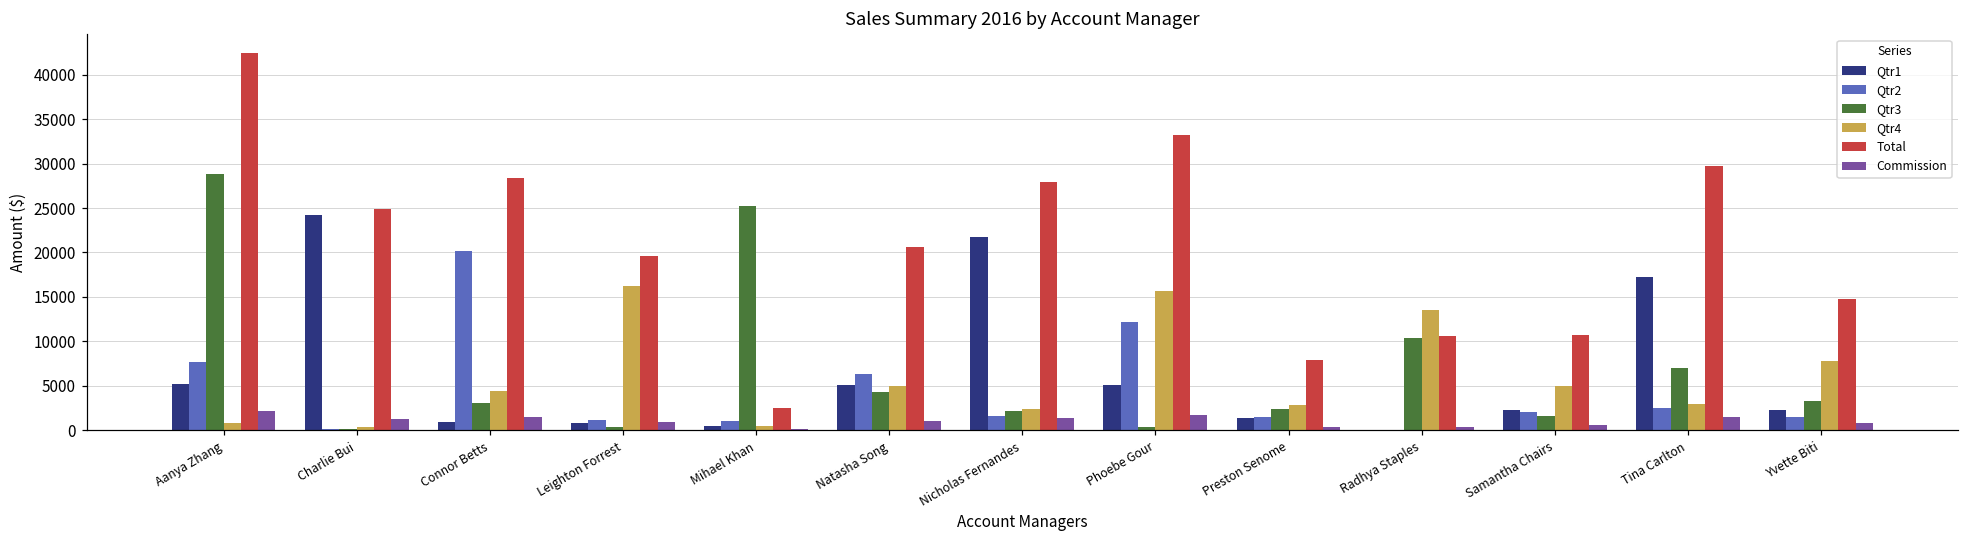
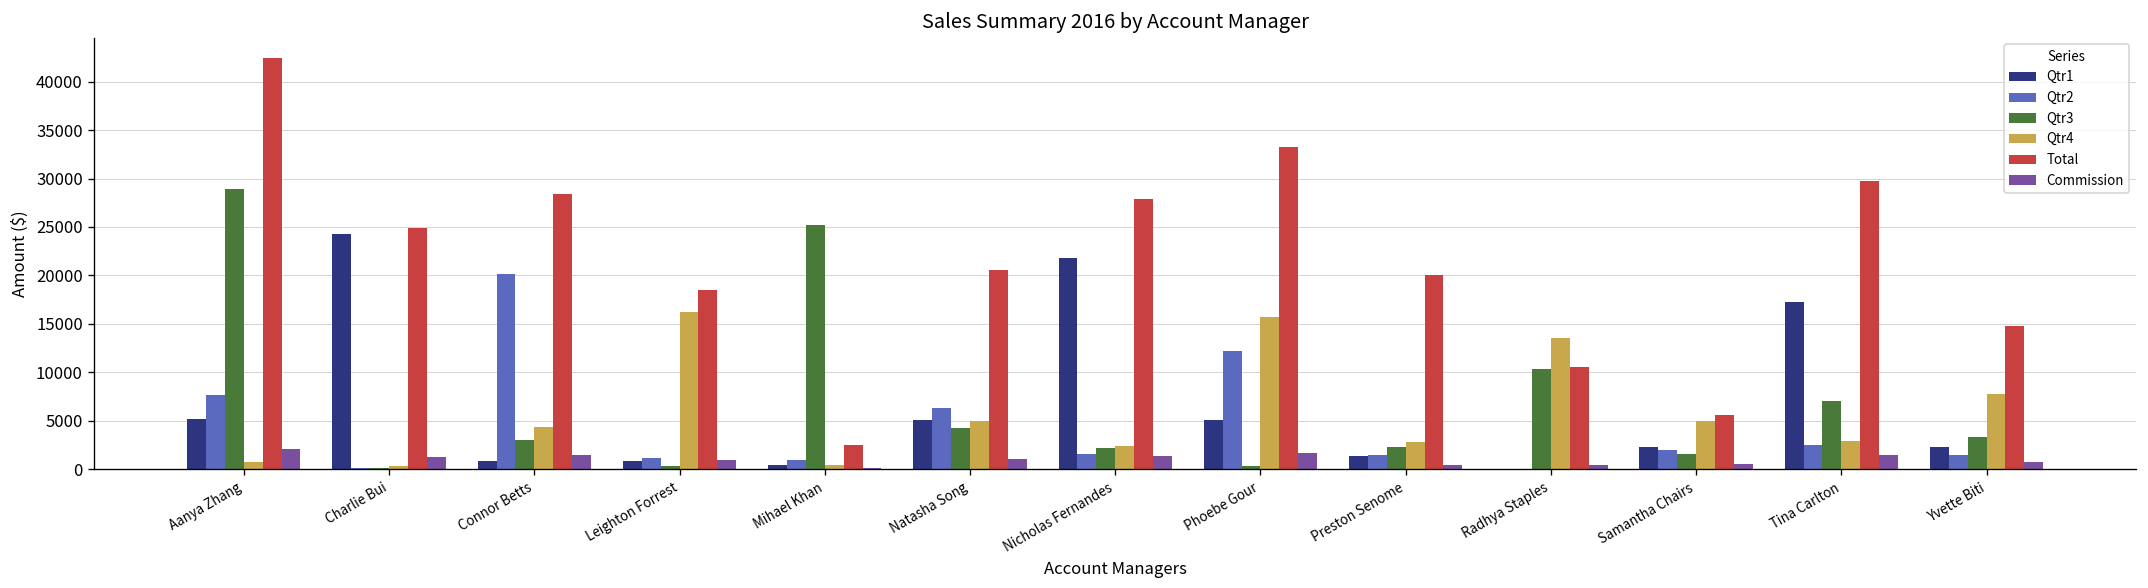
  {
    "Qtr1": {
      "Aanya Zhang": 5000,
      "Charlie Bui": 24000,
      "Connor Betts": 1000,
      "Leighton Forrest": 1000,
      "Mihael Khan": 0,
      "Natasha Song": 5000,
      "Nicholas Fernandes": 22000,
      "Phoebe Gour": 5000,
      "Preston Senome": 1000,
      "Radhya Staples": 0,
      "Samantha Chairs": 2000,
      "Tina Carlton": 17000,
      "Yvette Biti": 2000
    },
    "Qtr3": {
      "Aanya Zhang": 29000,
      "Connor Betts": 3000,
      "Leighton Forrest": 0,
      "Mihael Khan": 25000,
      "Natasha Song": 4000,
      "Nicholas Fernandes": 2000,
      "Phoebe Gour": 0,
      "Preston Senome": 2000,
      "Radhya Staples": 10000,
      "Samantha Chairs": 2000,
      "Tina Carlton": 7000,
      "Yvette Biti": 3000
    },
    "Qtr4": {
      "Aanya Zhang": 1000,
      "Charlie Bui": 0,
      "Connor Betts": 4000,
      "Leighton Forrest": 16000,
      "Mihael Khan": 0,
      "Natasha Song": 5000,
      "Nicholas Fernandes": 2000,
      "Phoebe Gour": 16000,
      "Preston Senome": 3000,
      "Radhya Staples": 14000,
      "Samantha Chairs": 5000,
      "Tina Carlton": 3000,
      "Yvette Biti": 8000
    },
    "Total": {
      "Aanya Zhang": 42000,
      "Charlie Bui": 25000,
      "Connor Betts": 28000,
-     "Leighton Forrest": 20000,
+     "Leighton Forrest": 18000,
      "Mihael Khan": 2000,
      "Natasha Song": 21000,
      "Nicholas Fernandes": 28000,
      "Phoebe Gour": 33000,
-     "Preston Senome": 8000,
+     "Preston Senome": 20000,
      "Radhya Staples": 11000,
-     "Samantha Chairs": 11000,
+     "Samantha Chairs": 6000,
      "Tina Carlton": 30000,
      "Yvette Biti": 15000
    }
  }
